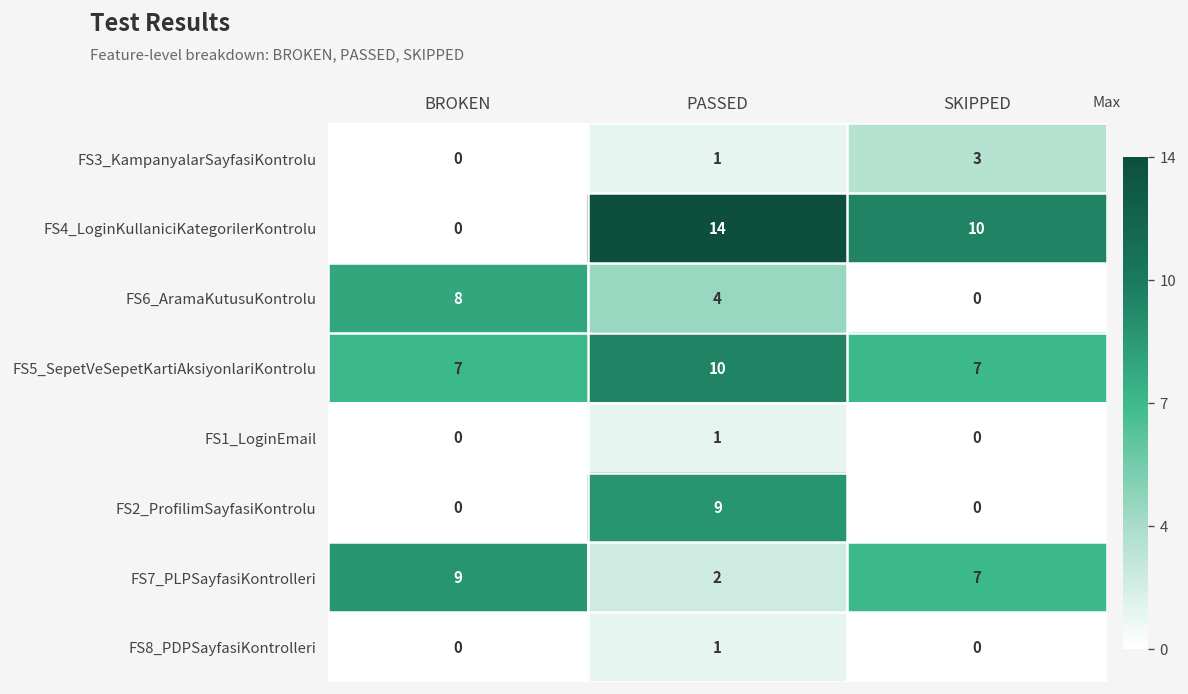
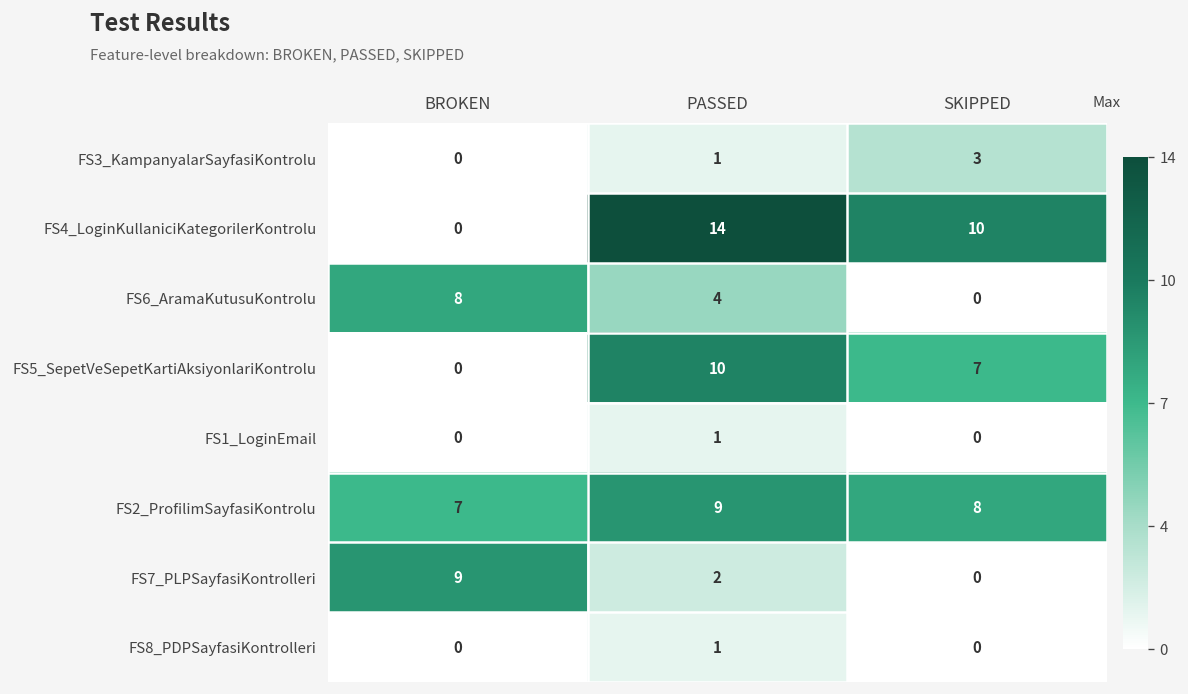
  {
    "FS3_KampanyalarSayfasiKontrolu": {
      "BROKEN": 0,
      "PASSED": 1,
      "SKIPPED": 3
    },
    "FS4_LoginKullaniciKategorilerKontrolu": {
      "BROKEN": 0,
      "PASSED": 14,
      "SKIPPED": 10
    },
    "FS6_AramaKutusuKontrolu": {
      "BROKEN": 8,
      "PASSED": 4,
      "SKIPPED": 0
    },
    "FS5_SepetVeSepetKartiAksiyonlariKontrolu": {
-     "BROKEN": 7,
+     "BROKEN": 0,
      "PASSED": 10,
      "SKIPPED": 7
    },
    "FS1_LoginEmail": {
      "BROKEN": 0,
      "PASSED": 1,
      "SKIPPED": 0
    },
    "FS2_ProfilimSayfasiKontrolu": {
-     "BROKEN": 0,
+     "BROKEN": 7,
      "PASSED": 9,
-     "SKIPPED": 0
+     "SKIPPED": 8
    },
    "FS7_PLPSayfasiKontrolleri": {
      "BROKEN": 9,
      "PASSED": 2,
-     "SKIPPED": 7
+     "SKIPPED": 0
    },
    "FS8_PDPSayfasiKontrolleri": {
      "BROKEN": 0,
      "PASSED": 1,
      "SKIPPED": 0
    }
  }
